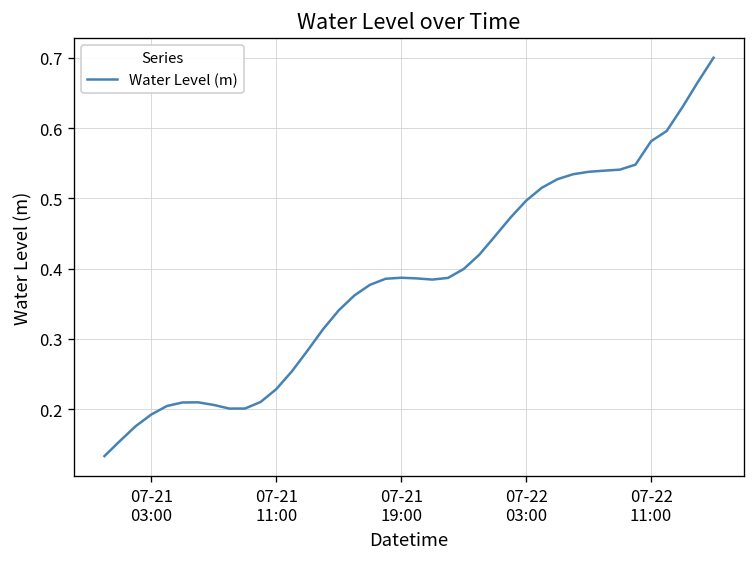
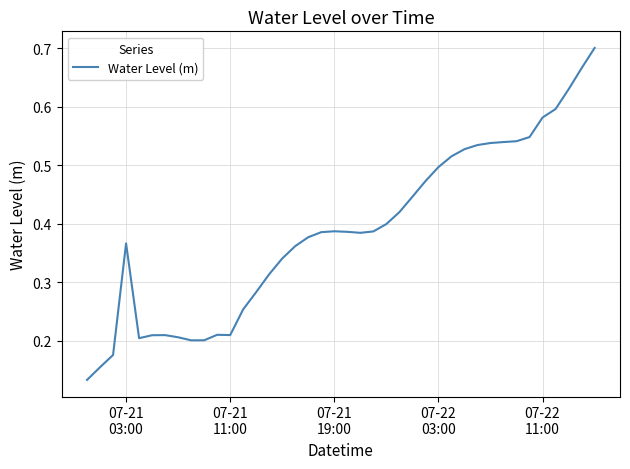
  {
-   "07-21 03:00": 0.19,
-   "07-21 11:00": 0.23,
+   "07-21 03:00": 0.37,
+   "07-21 11:00": 0.21,
    "07-21 19:00": 0.39,
    "07-22 03:00": 0.50,
    "07-22 11:00": 0.58
  }
